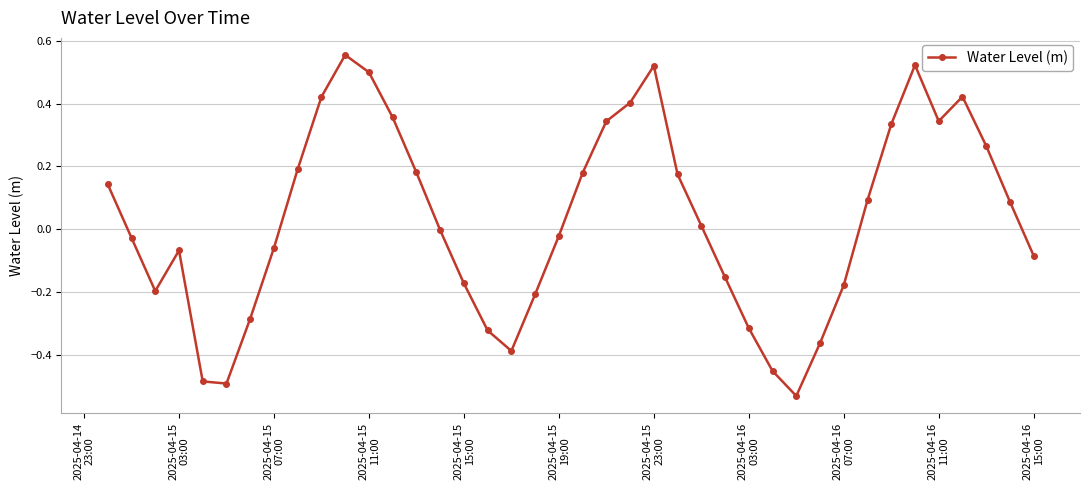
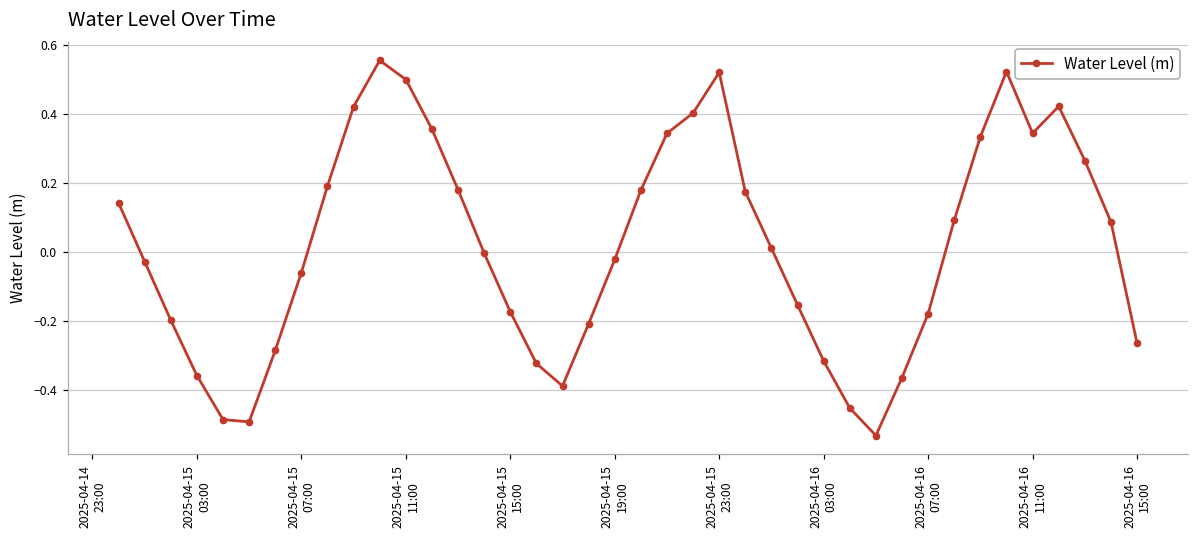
  {
-   "2025-04-15 03:00": -0.07,
+   "2025-04-15 03:00": -0.36,
    "2025-04-15 07:00": -0.06,
    "2025-04-15 11:00": 0.50,
    "2025-04-15 15:00": -0.17,
    "2025-04-15 19:00": -0.02,
    "2025-04-15 23:00": 0.52,
    "2025-04-16 03:00": -0.32,
    "2025-04-16 07:00": -0.18,
    "2025-04-16 11:00": 0.34,
-   "2025-04-16 15:00": -0.09
+   "2025-04-16 15:00": -0.26
  }
